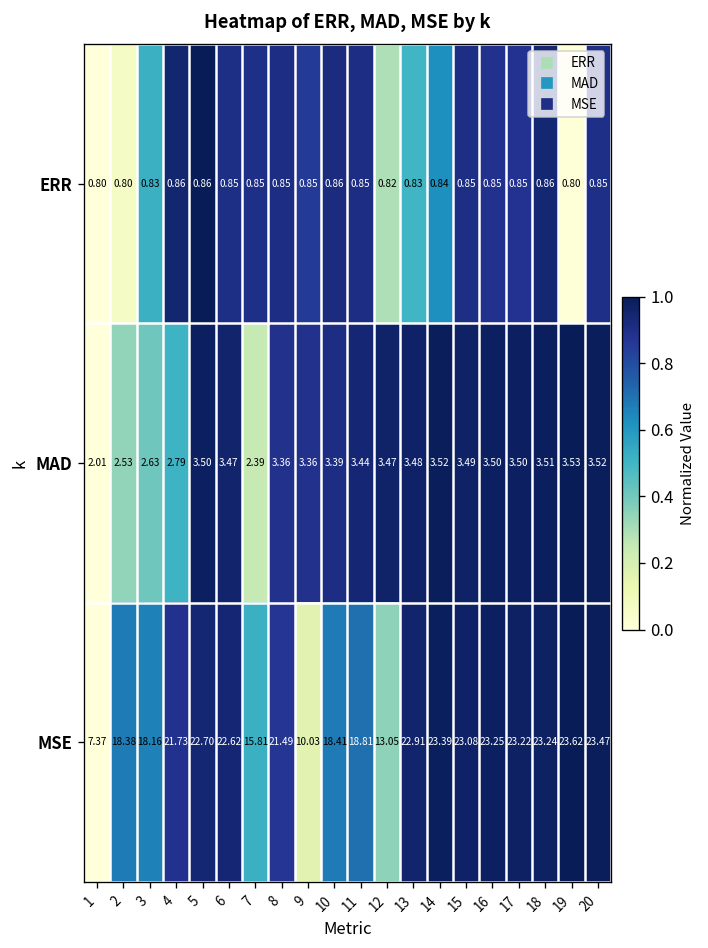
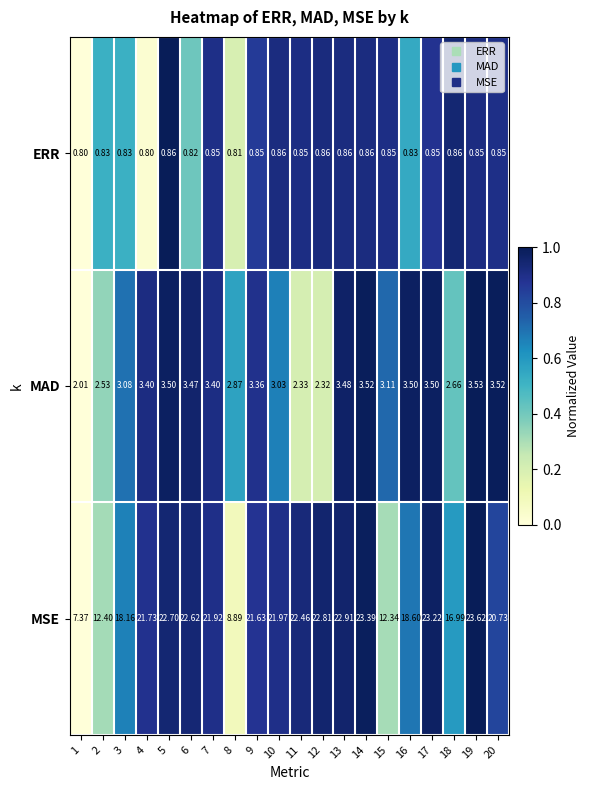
  {
    "ERR": {
      "1": 0.80,
-     "2": 0.80,
+     "2": 0.83,
      "3": 0.83,
-     "4": 0.86,
+     "4": 0.80,
      "5": 0.86,
-     "6": 0.85,
+     "6": 0.82,
      "7": 0.85,
-     "8": 0.85,
+     "8": 0.81,
      "9": 0.85,
      "10": 0.86,
      "11": 0.85,
-     "12": 0.82,
-     "13": 0.83,
-     "14": 0.84,
+     "12": 0.86,
+     "13": 0.86,
+     "14": 0.86,
      "15": 0.85,
-     "16": 0.85,
+     "16": 0.83,
      "17": 0.85,
      "18": 0.86,
-     "19": 0.80,
+     "19": 0.85,
      "20": 0.85
    },
    "MAD": {
      "1": 2.01,
      "2": 2.53,
-     "3": 2.63,
-     "4": 2.79,
+     "3": 3.08,
+     "4": 3.40,
      "5": 3.50,
      "6": 3.47,
-     "7": 2.39,
-     "8": 3.36,
+     "7": 3.40,
+     "8": 2.87,
      "9": 3.36,
-     "10": 3.39,
-     "11": 3.44,
-     "12": 3.47,
+     "10": 3.03,
+     "11": 2.33,
+     "12": 2.32,
      "13": 3.48,
      "14": 3.52,
-     "15": 3.49,
+     "15": 3.11,
      "16": 3.50,
      "17": 3.50,
-     "18": 3.51,
+     "18": 2.66,
      "19": 3.53,
      "20": 3.52
    },
    "MSE": {
      "1": 7.37,
-     "2": 18.38,
+     "2": 12.40,
      "3": 18.16,
      "4": 21.73,
      "5": 22.70,
      "6": 22.62,
-     "7": 15.81,
-     "8": 21.49,
-     "9": 10.03,
-     "10": 18.41,
-     "11": 18.81,
-     "12": 13.05,
+     "7": 21.92,
+     "8": 8.89,
+     "9": 21.63,
+     "10": 21.97,
+     "11": 22.46,
+     "12": 22.81,
      "13": 22.91,
      "14": 23.39,
-     "15": 23.08,
-     "16": 23.25,
+     "15": 12.34,
+     "16": 18.60,
      "17": 23.22,
-     "18": 23.24,
+     "18": 16.99,
      "19": 23.62,
-     "20": 23.47
+     "20": 20.73
    }
  }
